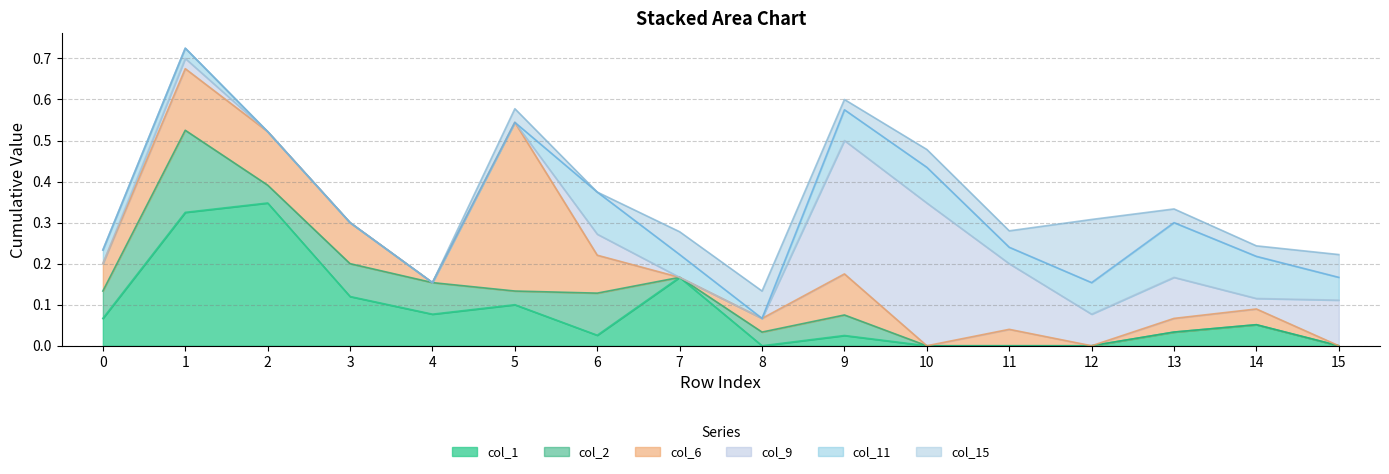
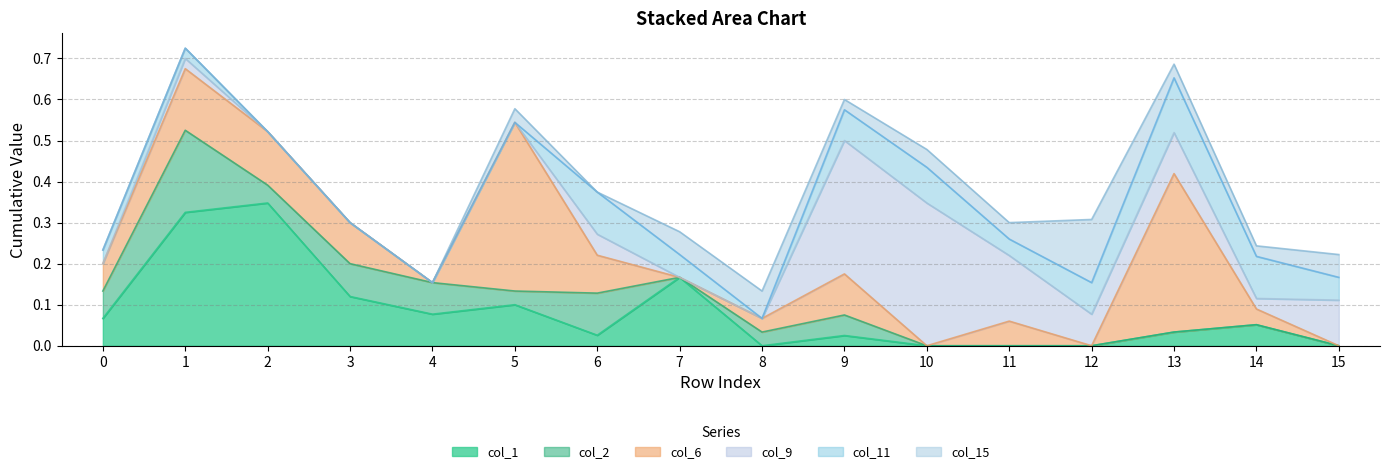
  {
    "col_6": {
      "1": 0.15,
      "6": 0.09,
      "9": 0.10,
-     "11": 0.04,
-     "13": 0.03,
+     "11": 0.06,
+     "13": 0.39,
      "14": 0.04
    }
  }
